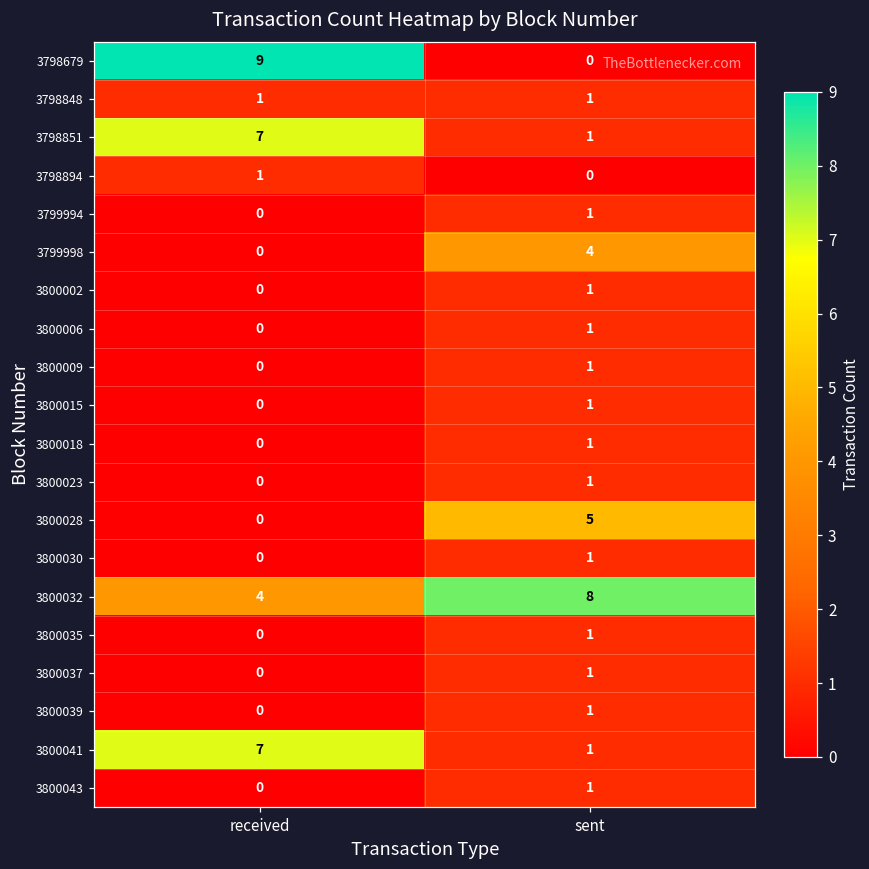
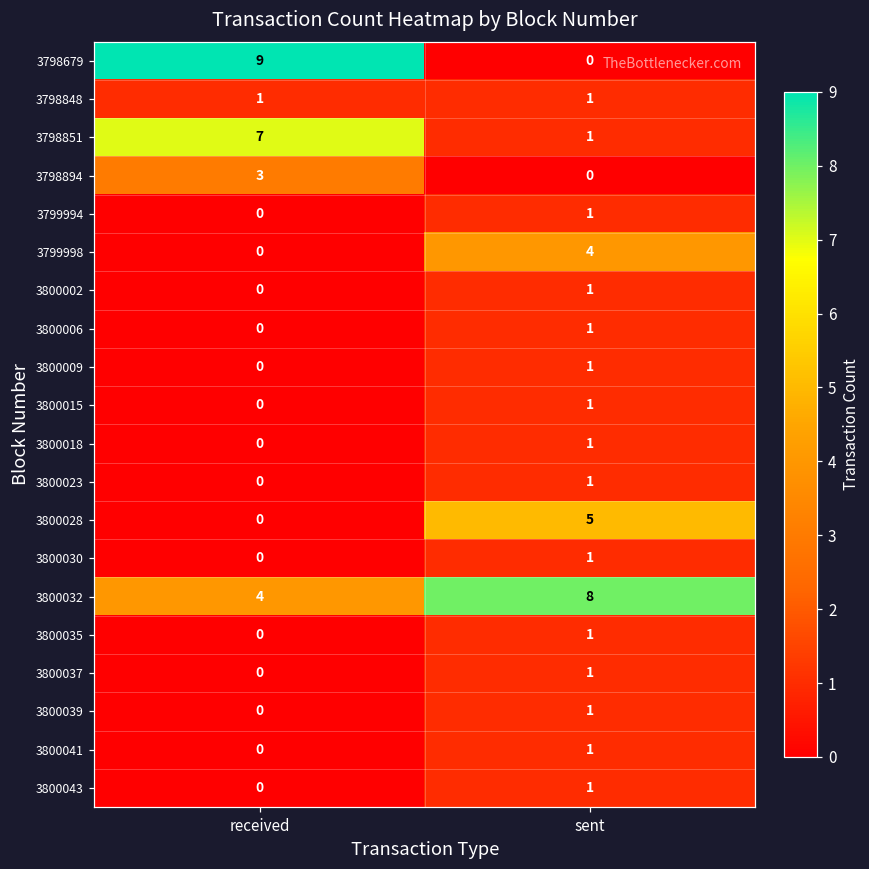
  {
    "3798679": {
      "received": 9
    },
    "3798848": {
      "received": 1,
      "sent": 1
    },
    "3798851": {
      "received": 7,
      "sent": 1
    },
    "3798894": {
-     "received": 1,
+     "received": 3,
      "sent": 0
    },
    "3799994": {
      "received": 0,
      "sent": 1
    },
    "3799998": {
      "received": 0,
      "sent": 4
    },
    "3800002": {
      "received": 0,
      "sent": 1
    },
    "3800006": {
      "received": 0,
      "sent": 1
    },
    "3800009": {
      "received": 0,
      "sent": 1
    },
    "3800015": {
      "received": 0,
      "sent": 1
    },
    "3800018": {
      "received": 0,
      "sent": 1
    },
    "3800023": {
      "received": 0,
      "sent": 1
    },
    "3800028": {
      "received": 0,
      "sent": 5
    },
    "3800030": {
      "received": 0,
      "sent": 1
    },
    "3800032": {
      "received": 4,
      "sent": 8
    },
    "3800035": {
      "received": 0,
      "sent": 1
    },
    "3800037": {
      "received": 0,
      "sent": 1
    },
    "3800039": {
      "received": 0,
      "sent": 1
    },
    "3800041": {
-     "received": 7,
+     "received": 0,
      "sent": 1
    },
    "3800043": {
      "received": 0,
      "sent": 1
    }
  }
